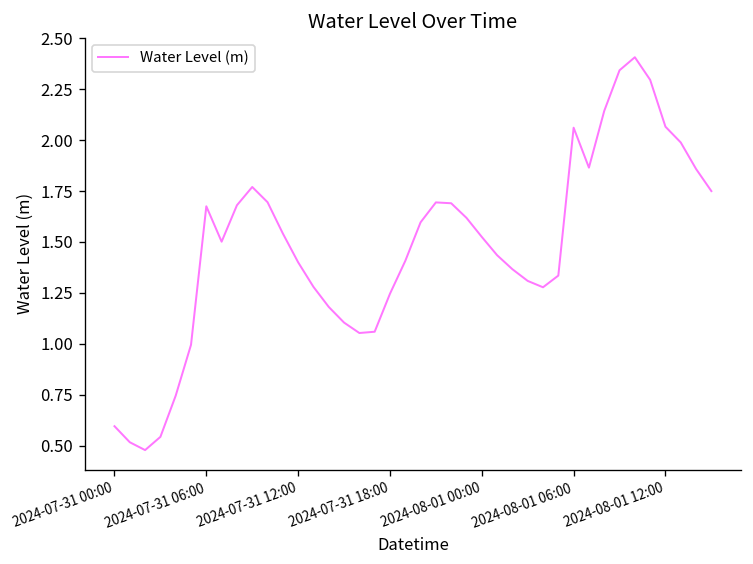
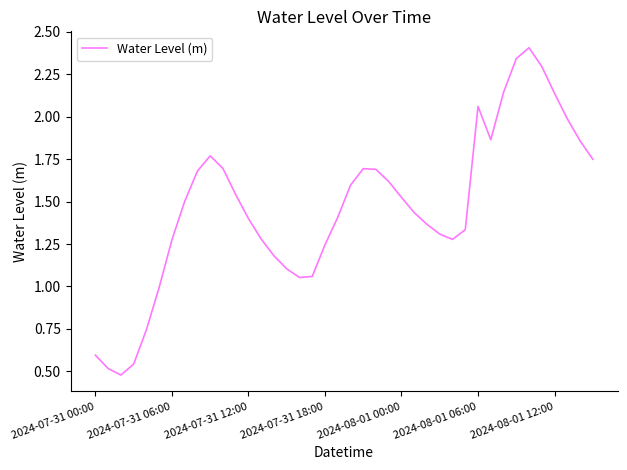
  {
    "2024-07-31 00:00": 0.60,
-   "2024-07-31 06:00": 1.68,
+   "2024-07-31 06:00": 1.27,
    "2024-07-31 12:00": 1.40,
    "2024-07-31 18:00": 1.25,
    "2024-08-01 00:00": 1.52,
    "2024-08-01 06:00": 2.06,
-   "2024-08-01 12:00": 2.07
+   "2024-08-01 12:00": 2.14
  }
